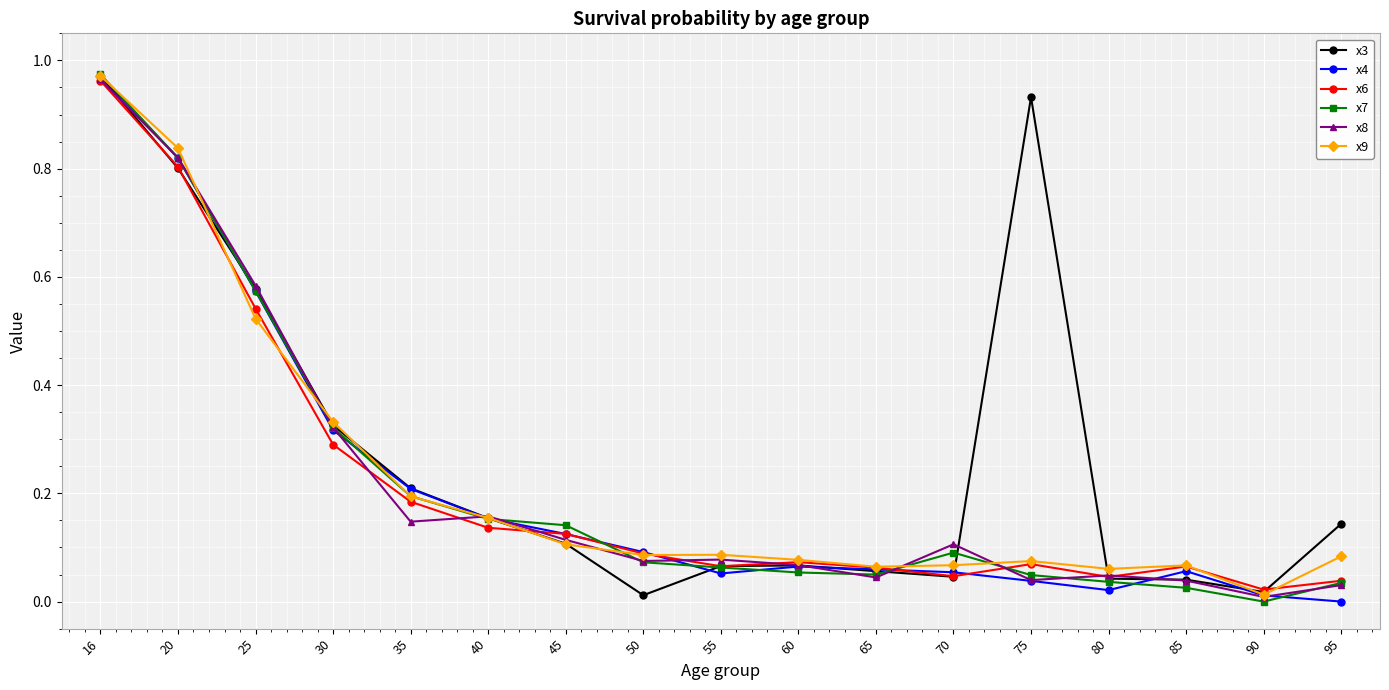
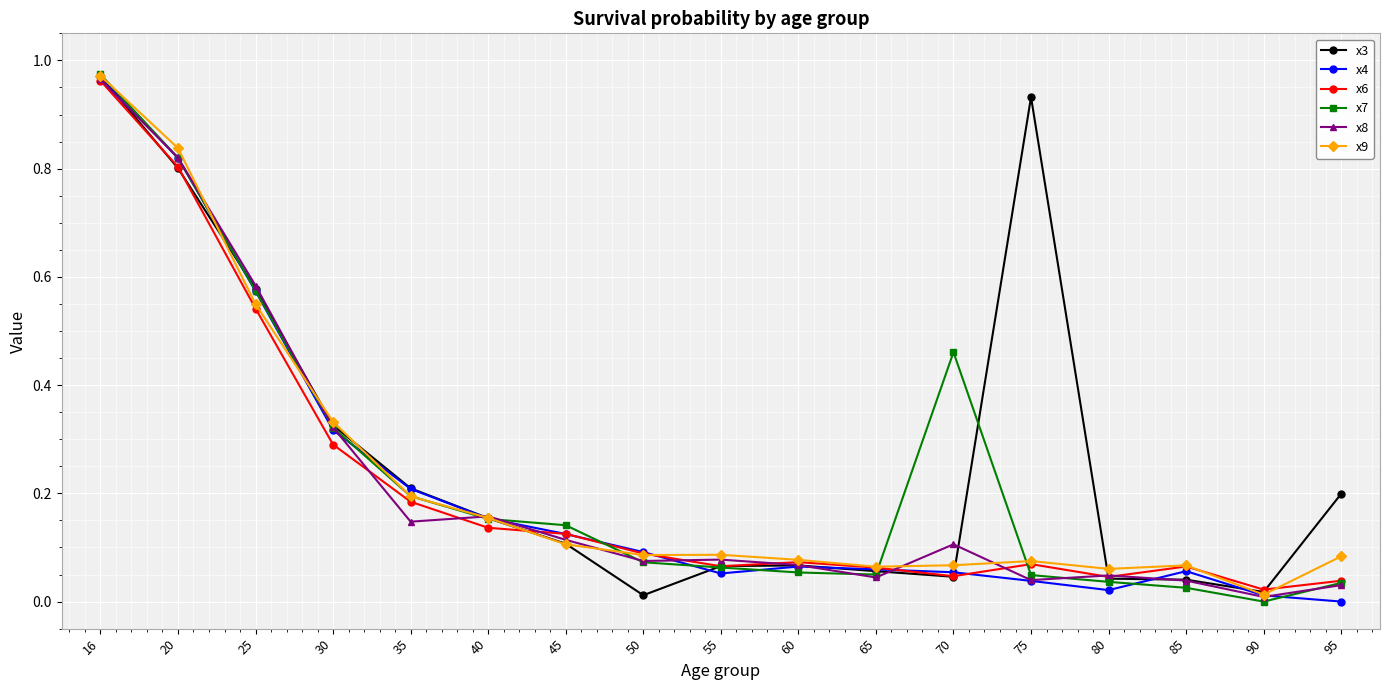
  {
    "x3": {
      "50": 0.01,
      "75": 0.93,
-     "95": 0.14
+     "95": 0.20
    },
    "x4": {
      "55": 0.05,
      "70": 0.05,
      "80": 0.02,
      "85": 0.06,
      "95": 0.00
    },
    "x6": {
      "25": 0.54,
      "30": 0.29,
      "35": 0.18,
      "40": 0.14,
      "75": 0.07
    },
    "x7": {
      "45": 0.14,
      "60": 0.05,
      "65": 0.05,
-     "70": 0.09,
+     "70": 0.46,
      "75": 0.05,
      "80": 0.04,
      "85": 0.03,
      "90": 0.00
    },
    "x8": {
      "25": 0.58,
      "35": 0.15,
      "45": 0.11,
      "55": 0.08,
      "65": 0.04,
      "70": 0.11
    },
    "x9": {
      "20": 0.84,
-     "25": 0.52,
+     "25": 0.55,
      "30": 0.33,
      "55": 0.09,
      "70": 0.07,
      "75": 0.07,
      "80": 0.06,
      "95": 0.08
    }
  }
